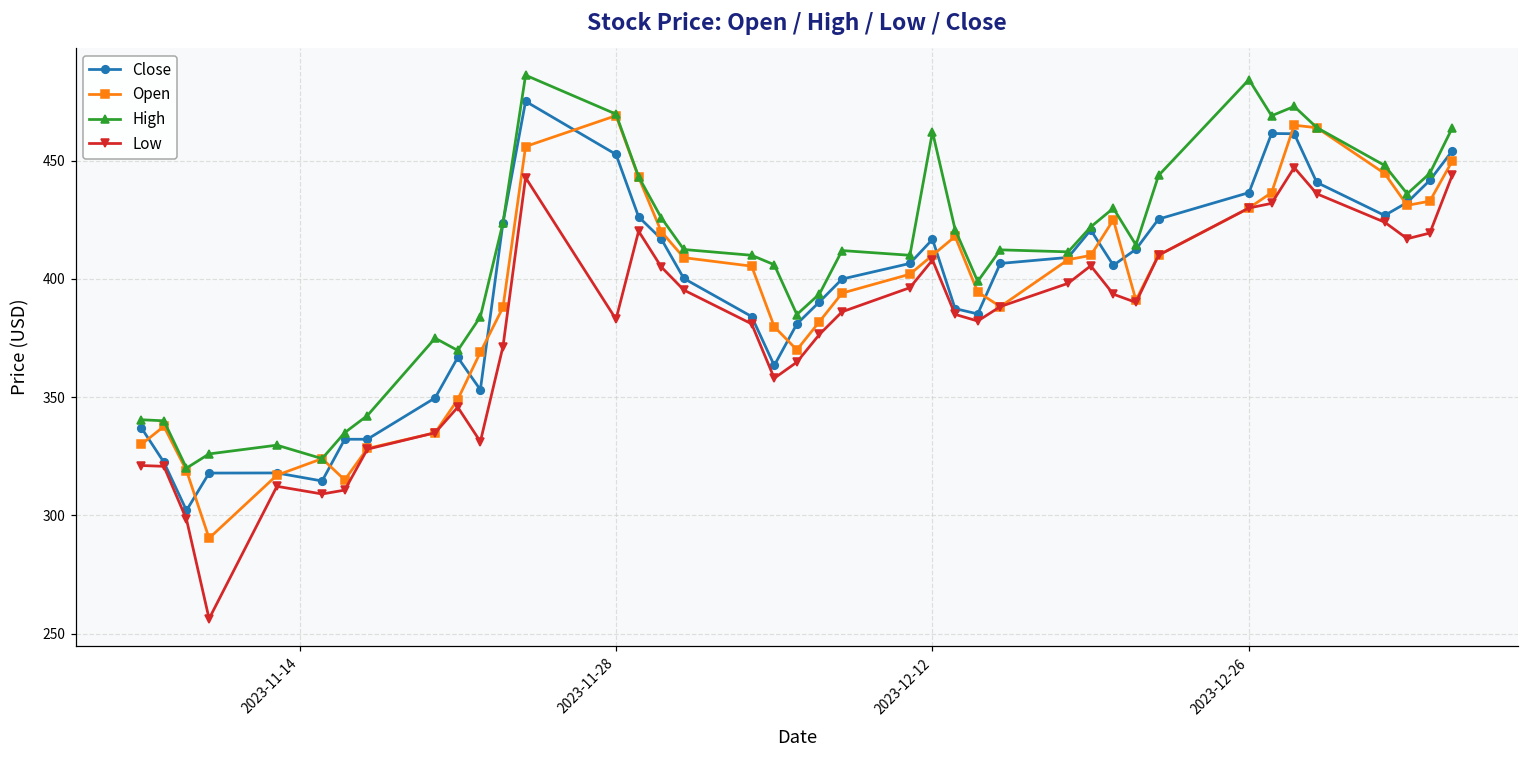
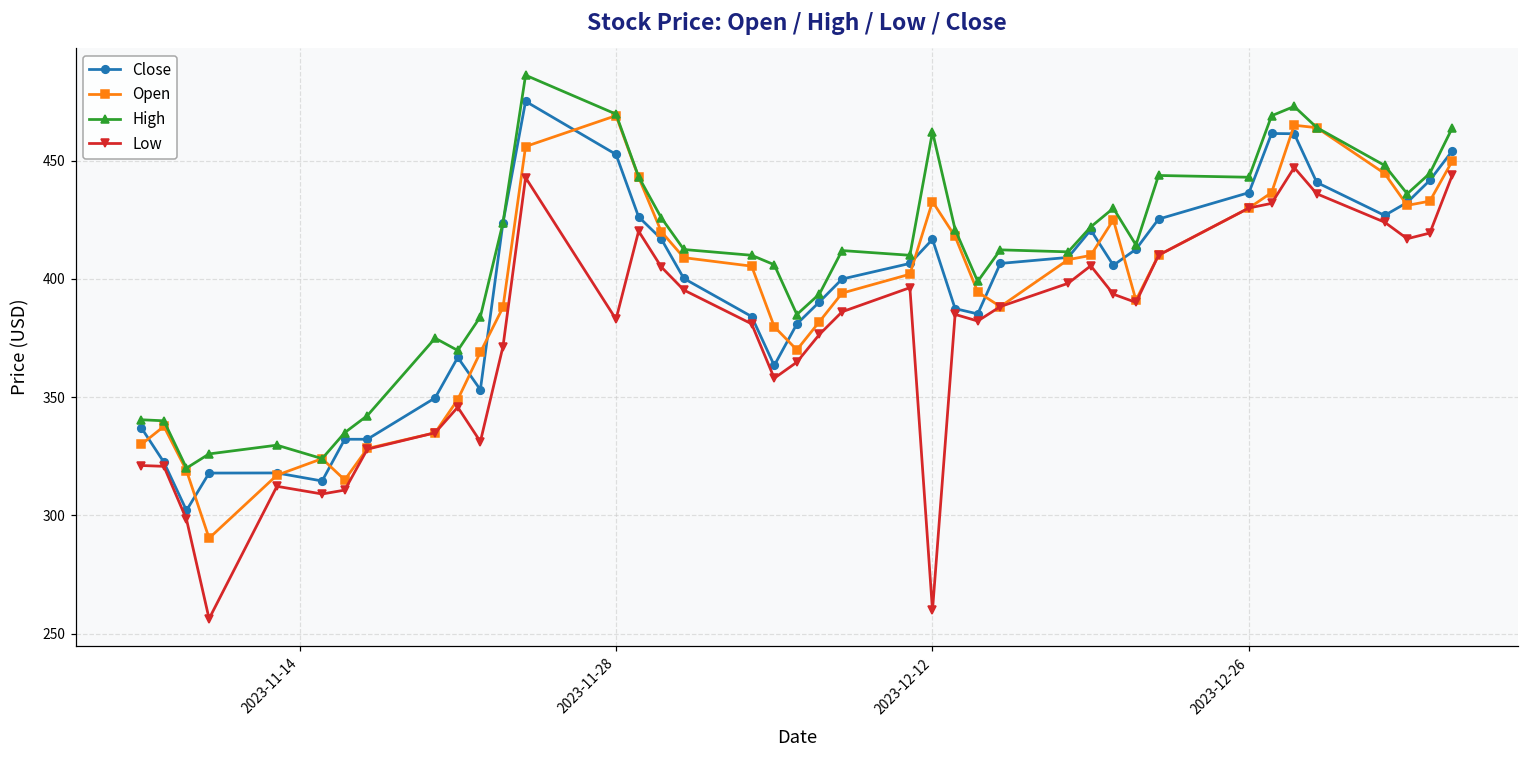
  {
    "Close": {
      "2023-11-28": 453,
      "2023-12-12": 417,
      "2023-12-26": 437
    },
    "Open": {
-     "2023-12-12": 410
+     "2023-12-12": 433
    },
    "High": {
      "2023-12-12": 462,
-     "2023-12-26": 484
+     "2023-12-26": 443
    },
    "Low": {
      "2023-11-28": 383,
-     "2023-12-12": 408
+     "2023-12-12": 260
    }
  }
